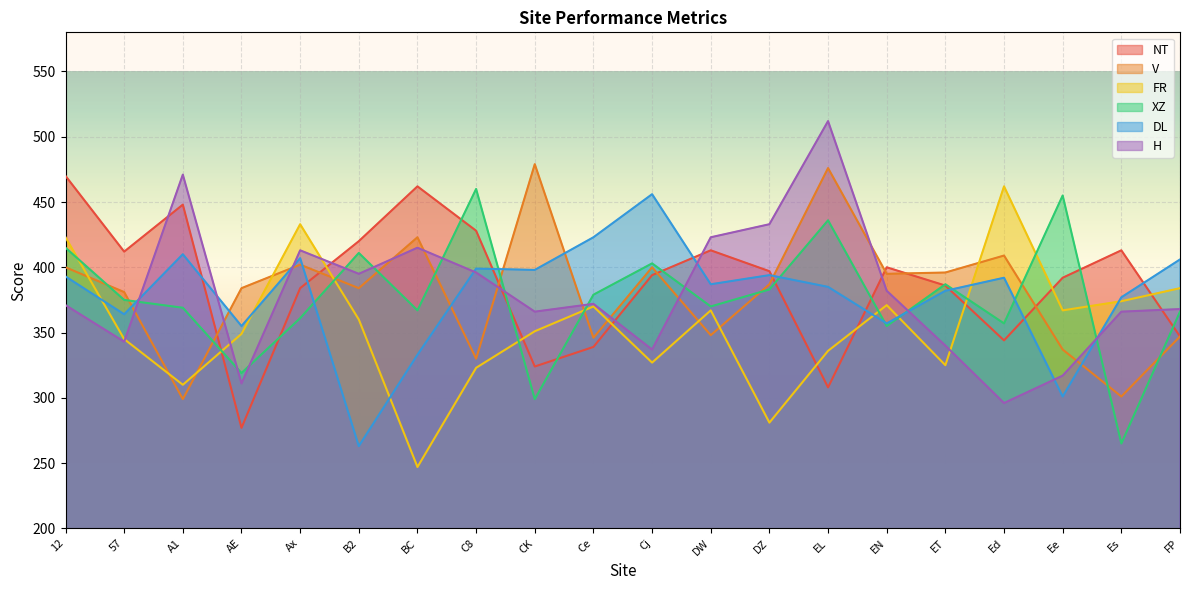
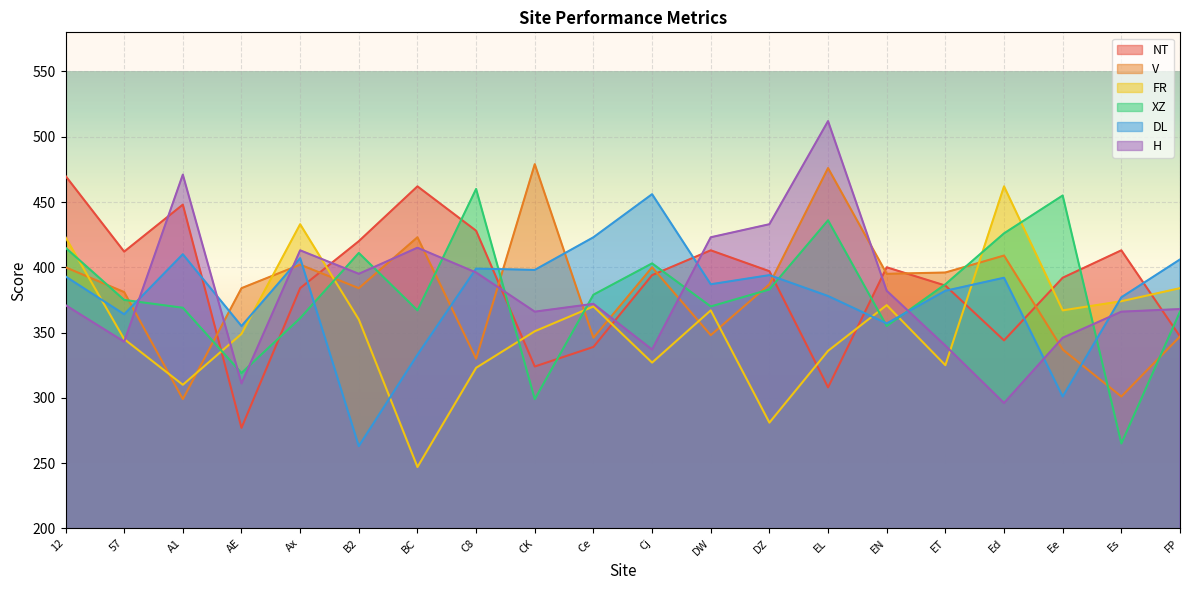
  {
    "XZ": {
      "12": 415,
      "57": 375,
      "A1": 369,
      "AE": 319,
      "Ax": 361,
      "B2": 411,
      "BC": 367,
      "C8": 460,
      "CK": 299,
      "Ce": 379,
      "Cj": 403,
      "DW": 370,
      "DZ": 383,
      "EL": 436,
      "EN": 355,
-     "Ed": 357,
+     "Ed": 426,
      "Ee": 455,
      "Es": 265,
      "FP": 366
    },
    "DL": {
      "12": 393,
      "57": 364,
      "A1": 410,
      "AE": 355,
      "Ax": 407,
      "B2": 263,
      "BC": 333,
      "C8": 399,
      "CK": 398,
      "Ce": 423,
      "Cj": 456,
      "DW": 387,
      "DZ": 394,
-     "EL": 385,
+     "EL": 378,
      "EN": 357,
      "ET": 382,
      "Ed": 392,
      "Ee": 301,
      "Es": 377,
      "FP": 406
    },
    "H": {
      "12": 371,
      "57": 343,
      "A1": 471,
      "AE": 311,
      "Ax": 413,
      "B2": 395,
      "BC": 415,
      "C8": 396,
      "CK": 366,
      "Ce": 372,
      "Cj": 337,
      "DW": 423,
      "DZ": 433,
      "EL": 512,
      "EN": 382,
      "ET": 340,
      "Ed": 296,
-     "Ee": 317,
+     "Ee": 346,
      "Es": 366,
      "FP": 368
    }
  }
